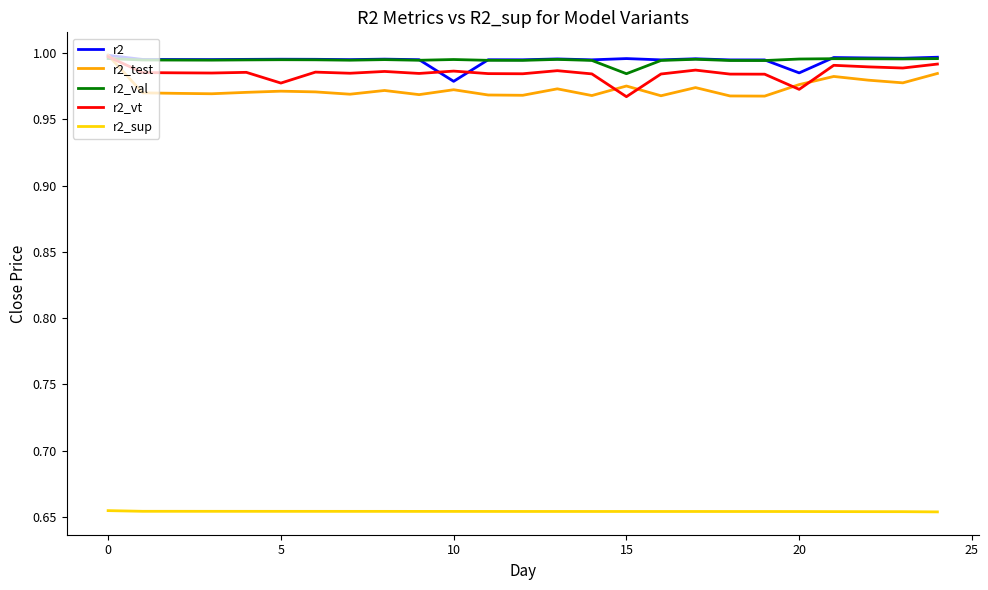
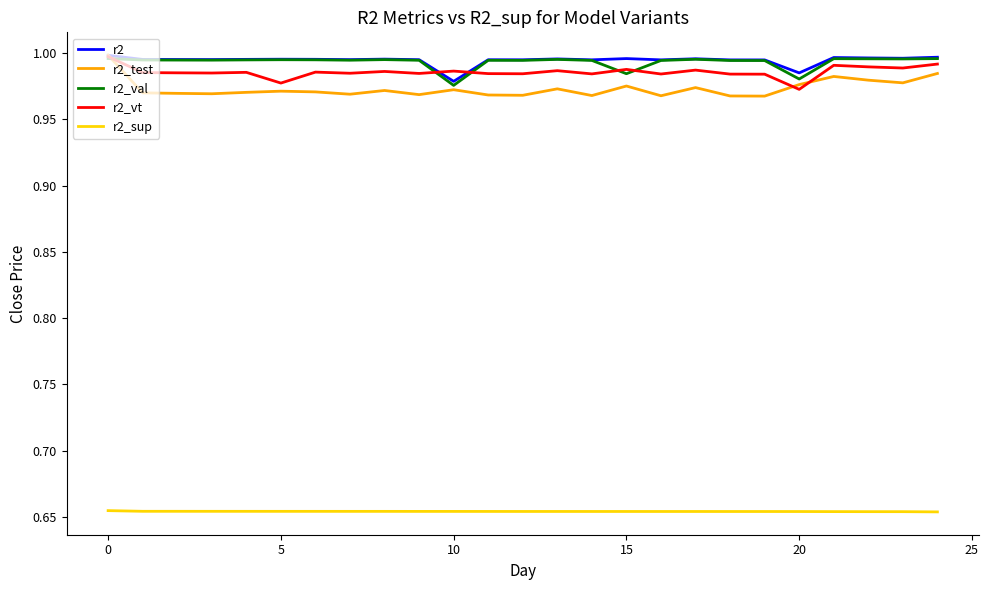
  {
    "r2": {
      "10": 0.979,
      "15": 0.996,
      "20": 0.985
    },
    "r2_val": {
-     "10": 0.995,
+     "10": 0.976,
      "15": 0.985,
-     "20": 0.996
+     "20": 0.981
    },
    "r2_vt": {
      "5": 0.977,
      "10": 0.986,
-     "15": 0.967,
+     "15": 0.988,
      "20": 0.973
    }
  }
